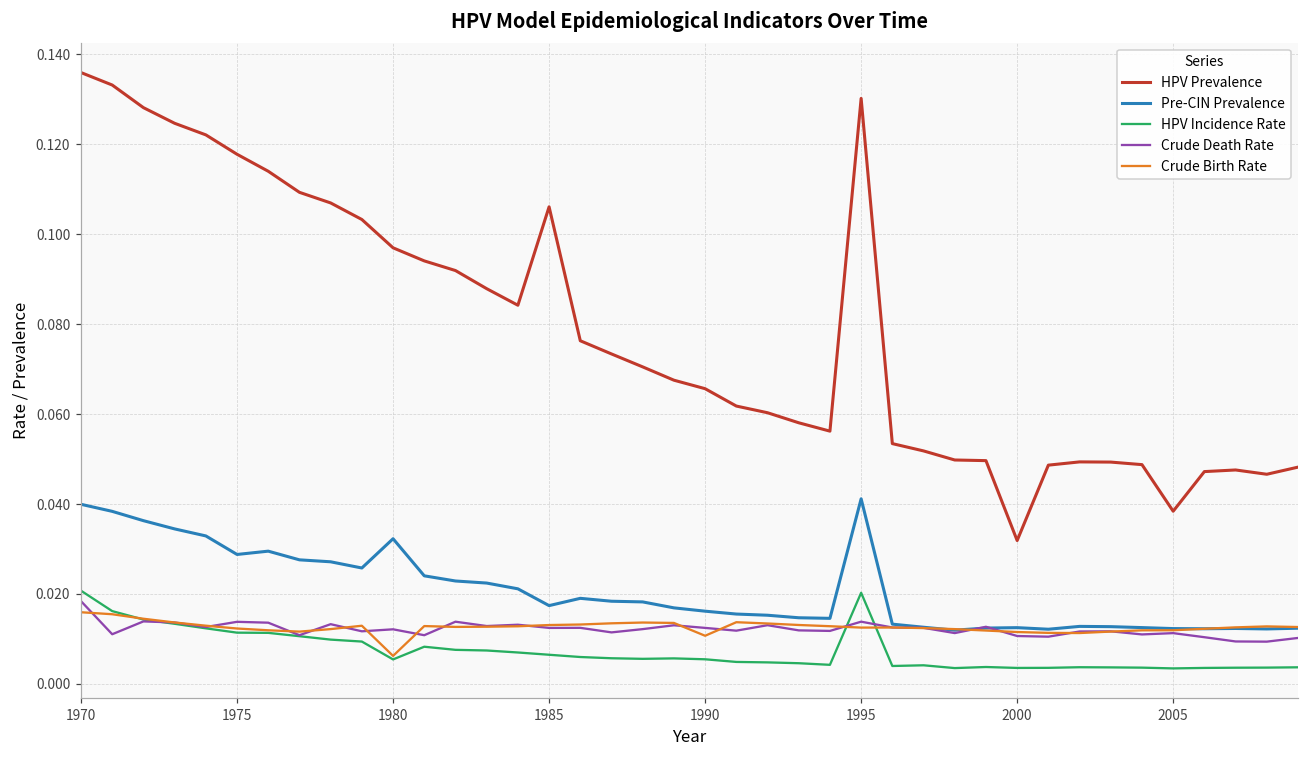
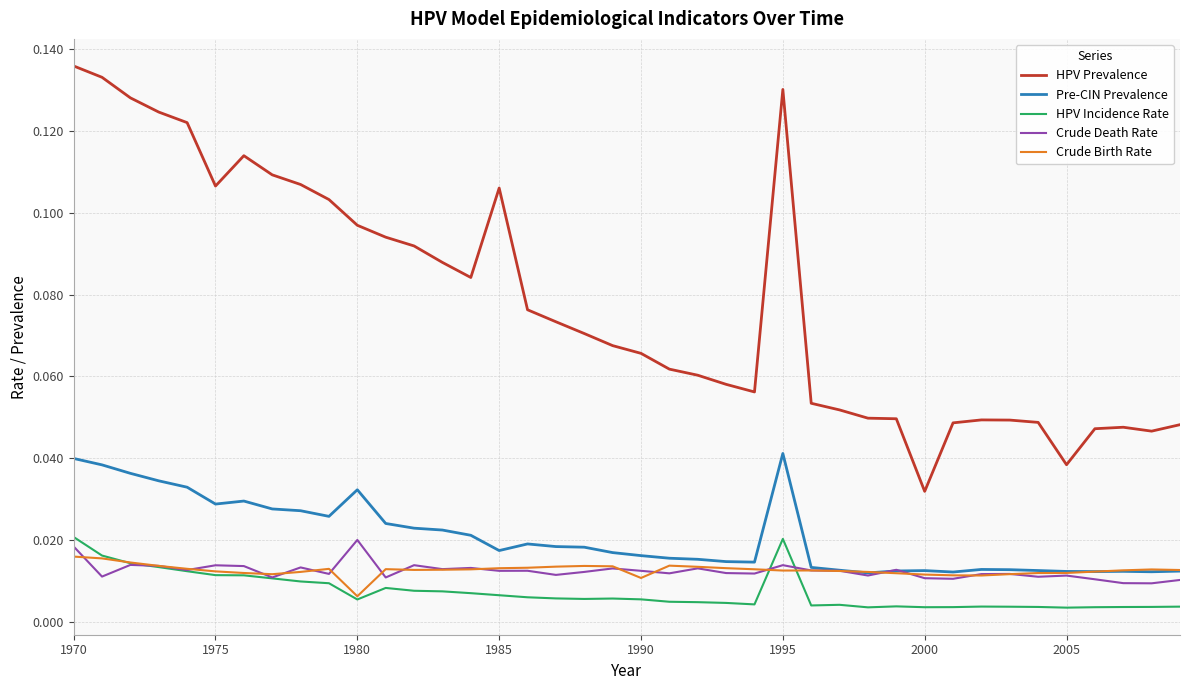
  {
    "HPV Prevalence": {
      "1970": 0.136,
-     "1975": 0.118,
+     "1975": 0.107,
      "1980": 0.097,
      "1985": 0.106,
      "1990": 0.066,
      "1995": 0.130,
      "2000": 0.032,
      "2005": 0.038
    },
    "Pre-CIN Prevalence": {
      "1970": 0.040,
      "1975": 0.029,
      "1980": 0.032,
      "1985": 0.017,
      "1990": 0.016,
      "1995": 0.041,
      "2000": 0.013
    },
    "HPV Incidence Rate": {
      "1970": 0.021,
      "1975": 0.011,
      "1980": 0.005,
      "1985": 0.006,
      "1990": 0.005,
      "1995": 0.020,
      "2000": 0.004,
      "2005": 0.003
    },
    "Crude Death Rate": {
      "1970": 0.018,
      "1975": 0.014,
-     "1980": 0.012,
+     "1980": 0.020,
      "1985": 0.012,
      "1990": 0.012,
      "1995": 0.014,
      "2000": 0.011,
      "2005": 0.011
    },
    "Crude Birth Rate": {
      "1970": 0.016,
      "1975": 0.012,
      "1980": 0.006,
      "1985": 0.013,
      "1990": 0.011,
      "1995": 0.013,
      "2000": 0.012
    }
  }
